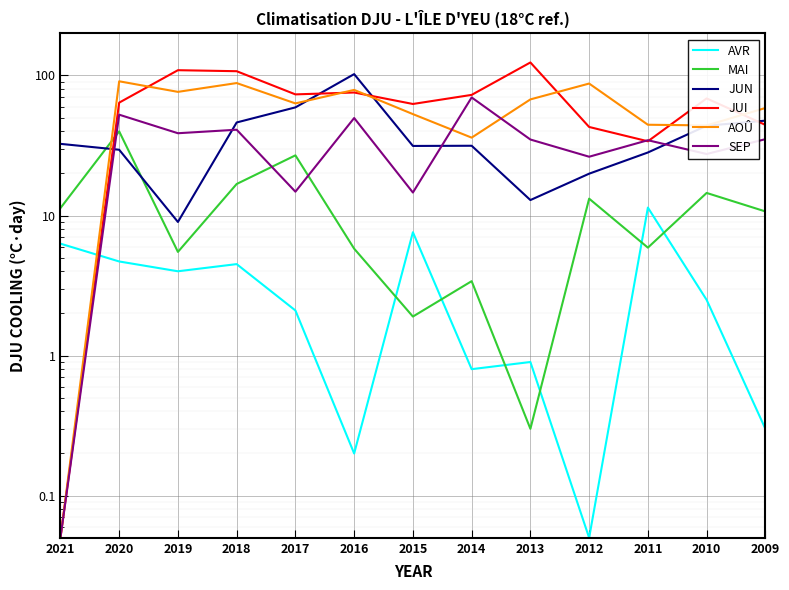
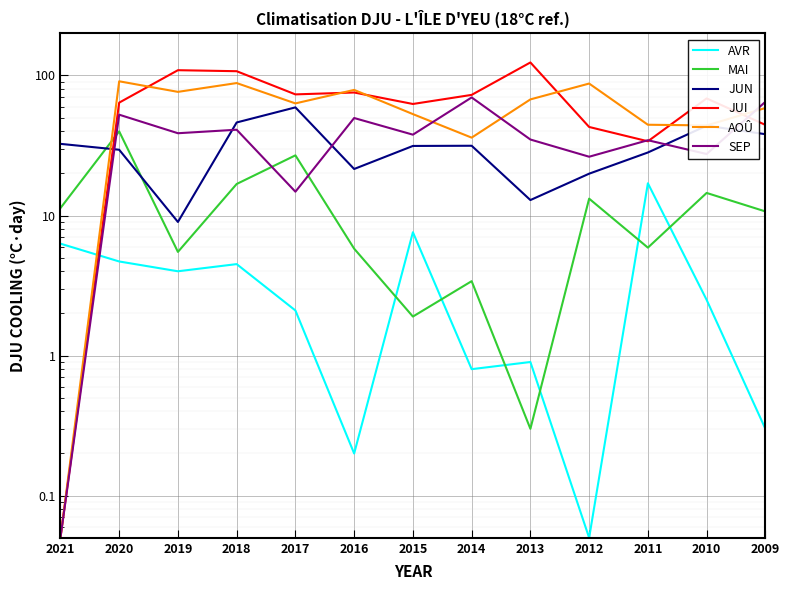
  {
    "AVR": {
      "2021": 6,
      "2020": 4.7,
      "2019": 4,
      "2018": 4.5,
      "2017": 2.1,
      "2016": 0.20,
      "2015": 8,
      "2014": 0.8,
      "2013": 0.9,
      "2012": 0.050,
-     "2011": 11,
+     "2011": 17,
      "2010": 2.5,
      "2009": 0.30
    },
    "MAI": {
      "2021": 11,
      "2020": 40,
      "2019": 5.5,
      "2018": 17,
      "2017": 27,
      "2016": 6,
      "2015": 1.9,
      "2014": 3.4,
      "2013": 0.30,
      "2012": 13,
      "2011": 6,
      "2010": 15,
      "2009": 11
    },
    "JUN": {
      "2021": 33,
      "2020": 30,
      "2019": 9,
      "2018": 46,
      "2017": 59,
-     "2016": 100,
+     "2016": 22,
      "2015": 31,
      "2014": 32,
      "2013": 13,
      "2012": 20,
      "2011": 28,
-     "2009": 48
+     "2009": 38
    },
    "JUI": {
      "2020": 60,
      "2019": 110,
      "2018": 110,
      "2017": 70,
      "2016": 80,
      "2015": 60,
      "2013": 120,
      "2012": 43,
      "2009": 44
    },
    "AOÛ": {
      "2020": 90,
      "2019": 80,
      "2018": 90,
      "2017": 60,
      "2016": 80,
      "2015": 53,
      "2014": 36,
      "2013": 70,
      "2012": 90,
      "2011": 45,
      "2009": 59
    },
    "SEP": {
      "2020": 53,
      "2019": 39,
      "2018": 41,
      "2017": 15,
      "2016": 50,
-     "2015": 15,
+     "2015": 38,
      "2013": 35,
      "2012": 26,
-     "2009": 35
+     "2009": 60
    }
  }
